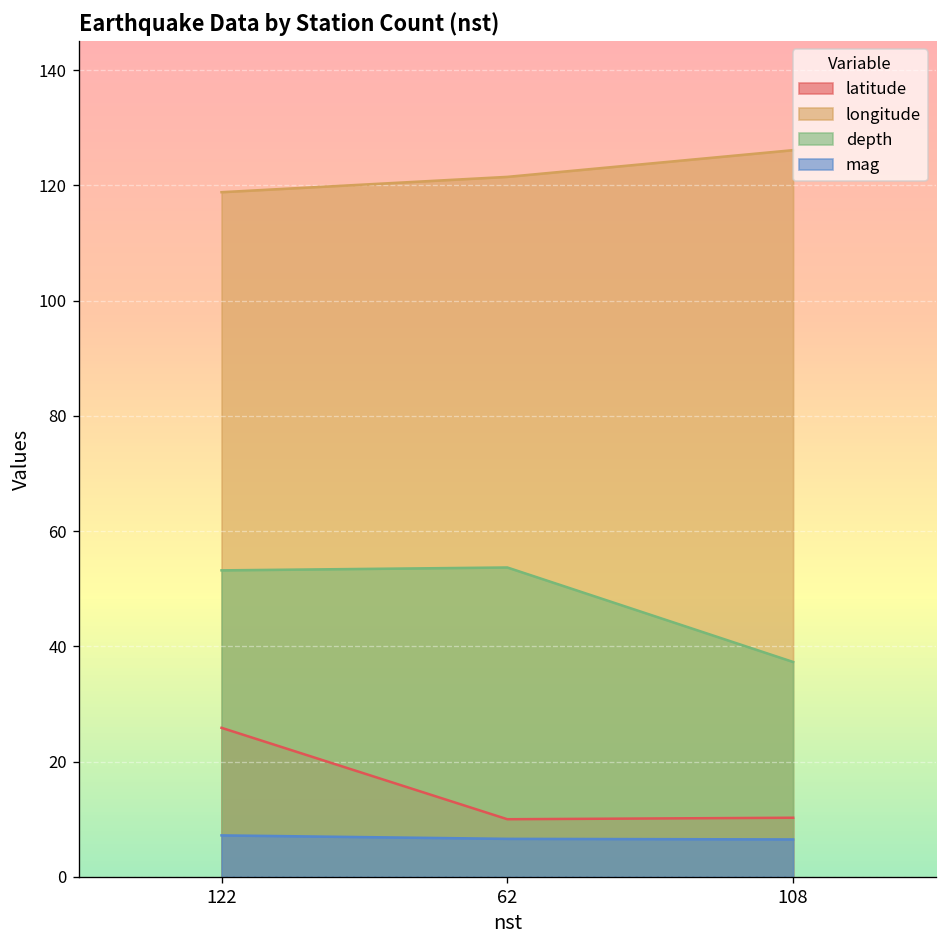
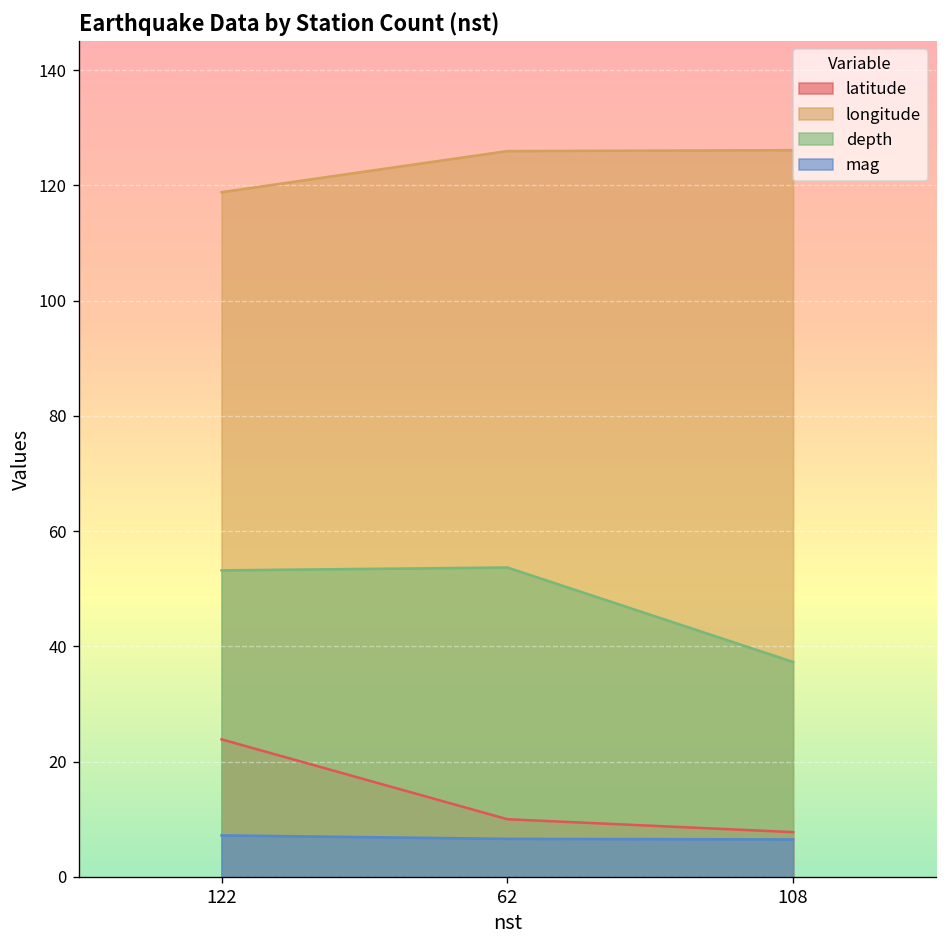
  {
    "latitude": {
-     "122": 26,
+     "122": 24,
      "62": 10,
-     "108": 10
+     "108": 8
    },
    "longitude": {
      "122": 119,
-     "62": 121
+     "62": 126
    },
    "depth": {
      "122": 53,
      "62": 54,
      "108": 37
    },
    "mag": {
      "122": 7,
      "62": 7,
      "108": 7
    }
  }
